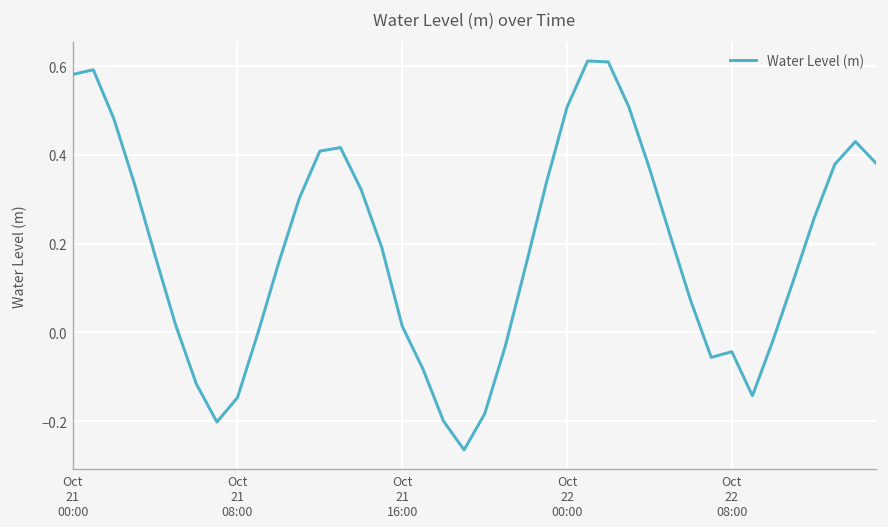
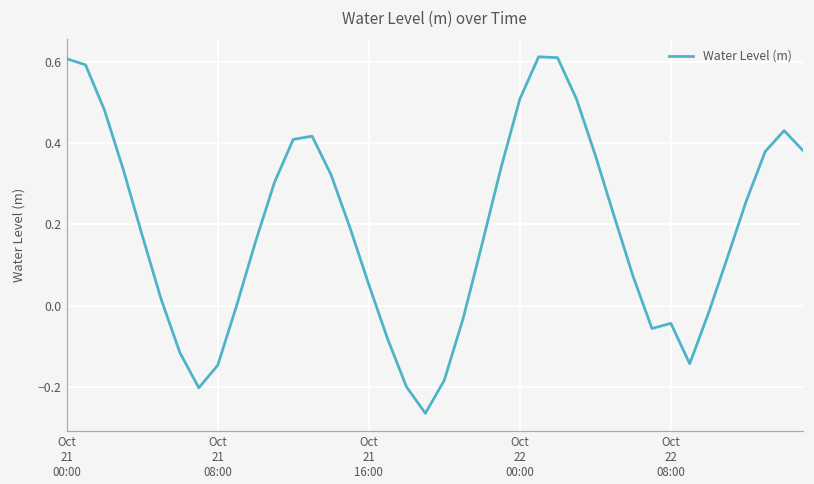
  {
-   "Oct 21 00:00": 0.58,
+   "Oct 21 00:00": 0.61,
    "Oct 21 08:00": -0.15,
-   "Oct 21 16:00": 0.01,
+   "Oct 21 16:00": 0.05,
    "Oct 22 00:00": 0.51,
    "Oct 22 08:00": -0.04
  }
